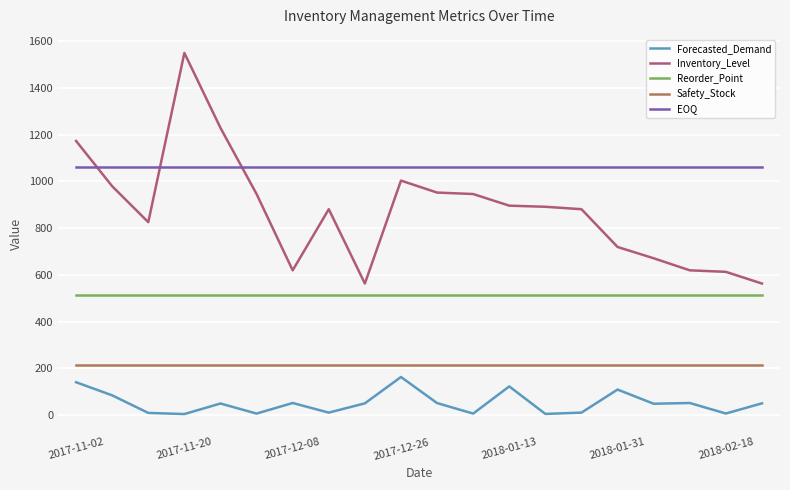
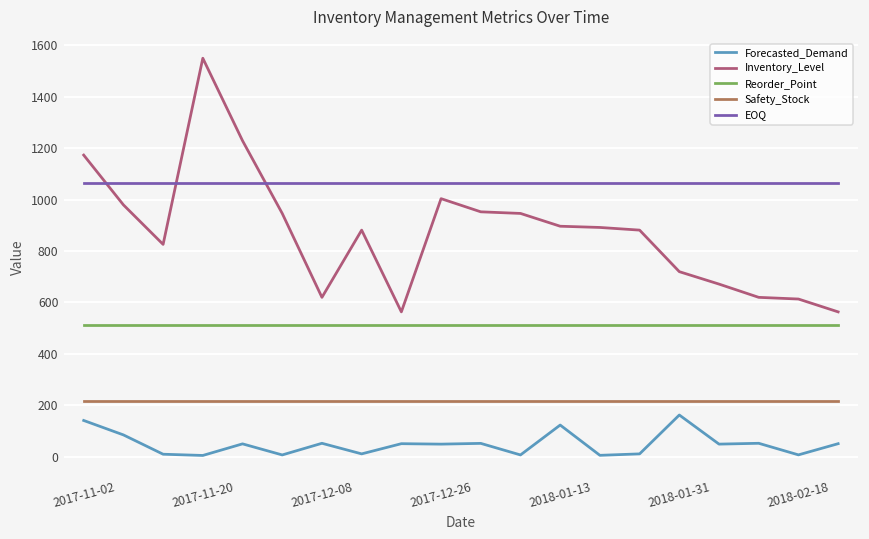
  {
    "Forecasted_Demand": {
      "2017-11-02": 140,
      "2017-11-20": 0,
      "2017-12-08": 50,
-     "2017-12-26": 160,
+     "2017-12-26": 50,
      "2018-01-13": 120,
-     "2018-01-31": 110,
+     "2018-01-31": 160,
      "2018-02-18": 10
    },
    "Reorder_Point": {
      "2017-11-02": 510,
      "2017-11-20": 510,
      "2017-12-08": 510,
      "2017-12-26": 510,
      "2018-01-13": 510,
      "2018-01-31": 510,
      "2018-02-18": 510
    },
    "EOQ": {
      "2017-11-02": 1060,
      "2017-11-20": 1060,
      "2017-12-08": 1060,
      "2017-12-26": 1060,
      "2018-01-13": 1060,
      "2018-01-31": 1060,
      "2018-02-18": 1060
    }
  }
